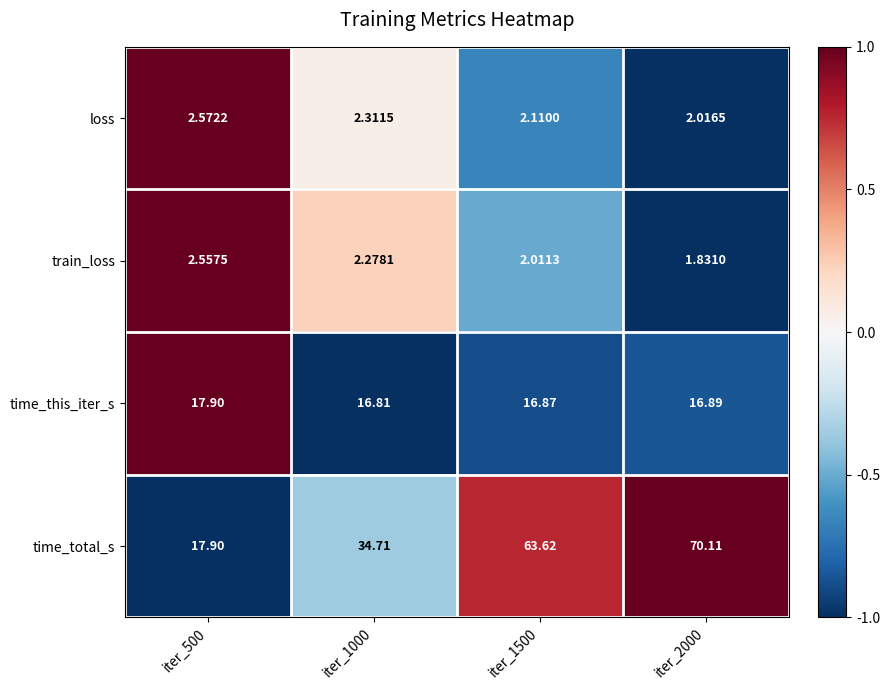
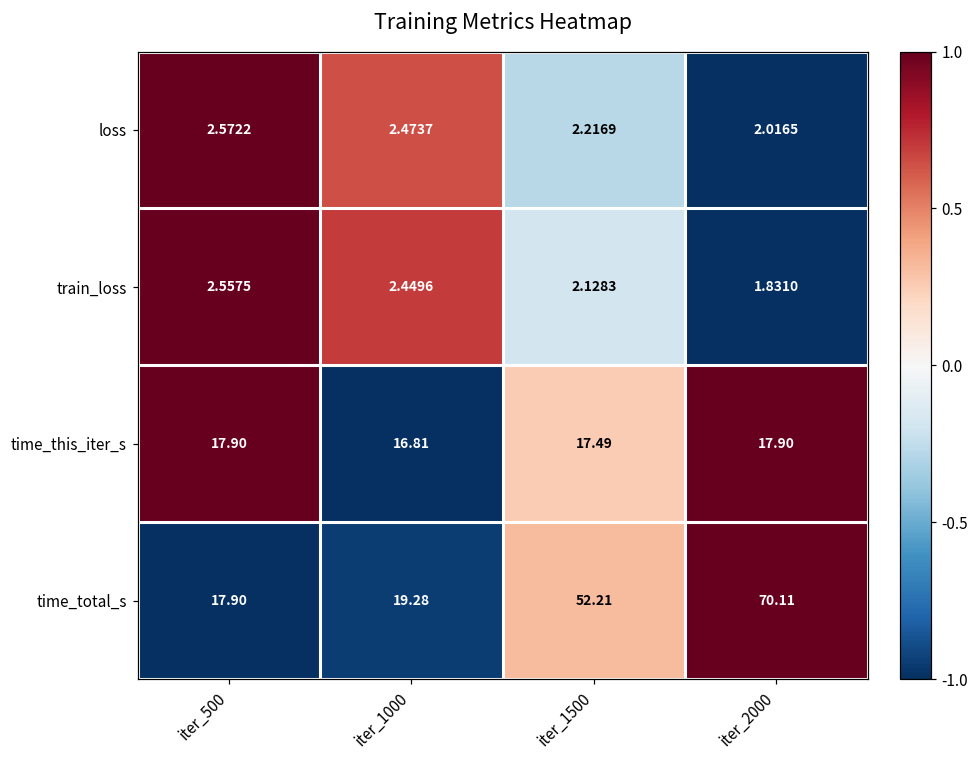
  {
    "loss": {
      "iter_500": 2.5722,
-     "iter_1000": 2.3115,
-     "iter_1500": 2.1100,
+     "iter_1000": 2.4737,
+     "iter_1500": 2.2169,
      "iter_2000": 2.0165
    },
    "train_loss": {
      "iter_500": 2.5575,
-     "iter_1000": 2.2781,
-     "iter_1500": 2.0113,
+     "iter_1000": 2.4496,
+     "iter_1500": 2.1283,
      "iter_2000": 1.8310
    },
    "time_this_iter_s": {
      "iter_500": 17.90,
      "iter_1000": 16.81,
-     "iter_1500": 16.87,
-     "iter_2000": 16.89
+     "iter_1500": 17.49,
+     "iter_2000": 17.90
    },
    "time_total_s": {
      "iter_500": 17.90,
-     "iter_1000": 34.71,
-     "iter_1500": 63.62,
+     "iter_1000": 19.28,
+     "iter_1500": 52.21,
      "iter_2000": 70.11
    }
  }
